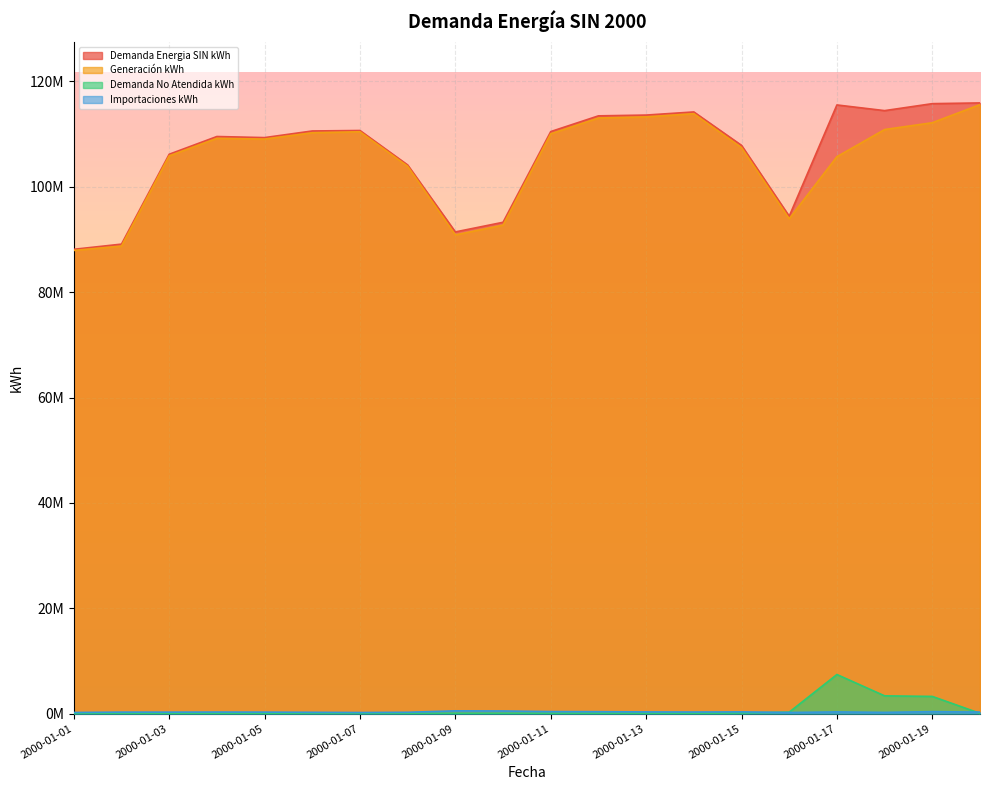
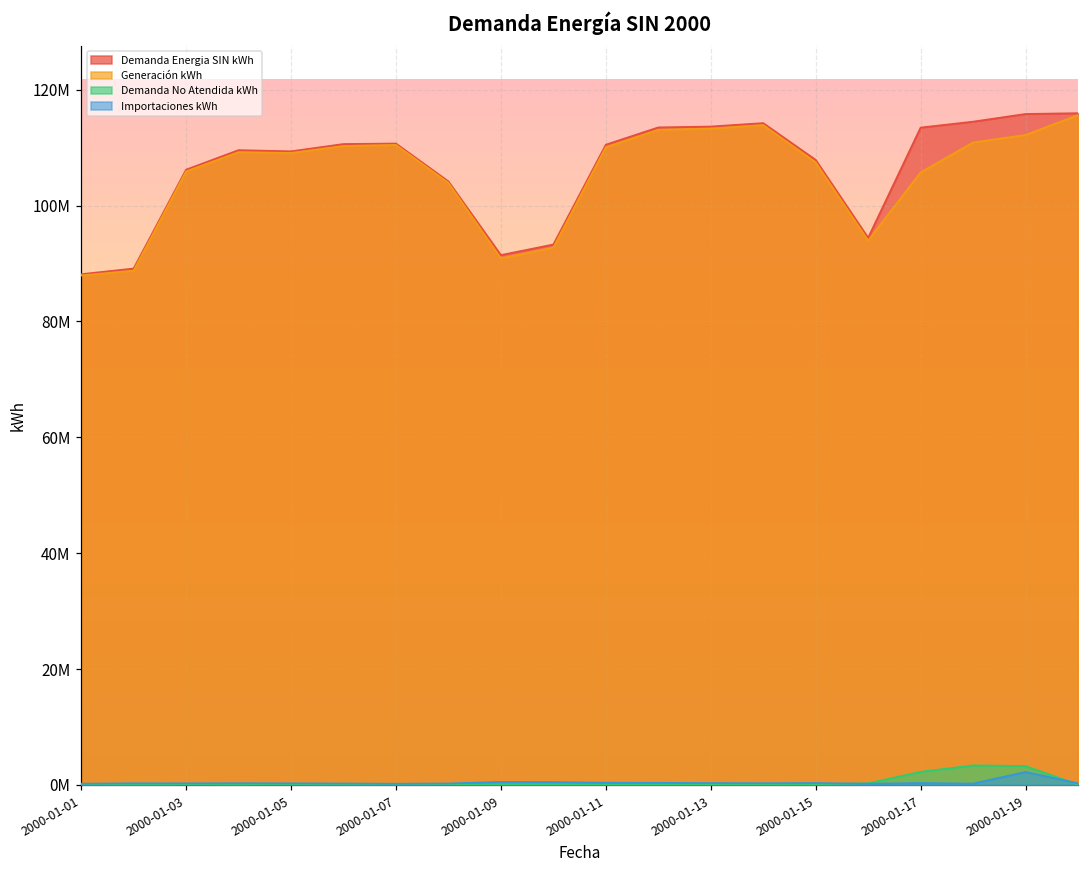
  {
    "Demanda Energia SIN kWh": {
      "2000-01-09": 91000000,
-     "2000-01-17": 116000000,
+     "2000-01-17": 113000000,
      "2000-01-19": 116000000
    },
    "Generación kWh": {
      "2000-01-09": 91000000,
      "2000-01-17": 106000000,
      "2000-01-19": 112000000
    },
    "Demanda No Atendida kWh": {
-     "2000-01-17": 7000000,
+     "2000-01-17": 2000000,
      "2000-01-19": 3000000
    },
    "Importaciones kWh": {
      "2000-01-17": 0,
-     "2000-01-19": 0
+     "2000-01-19": 2000000
    }
  }
